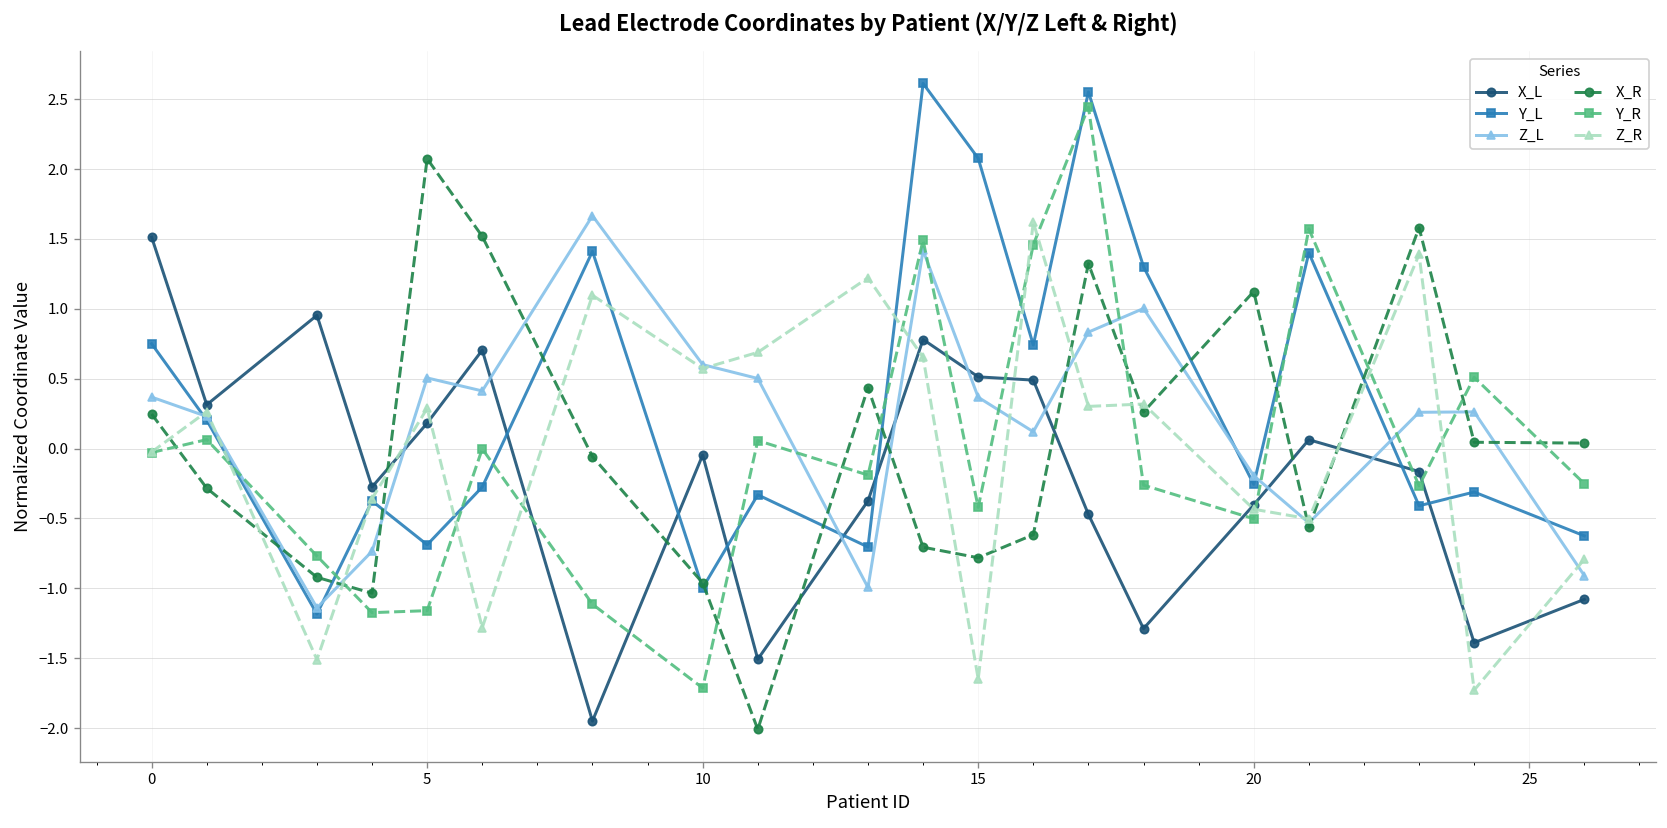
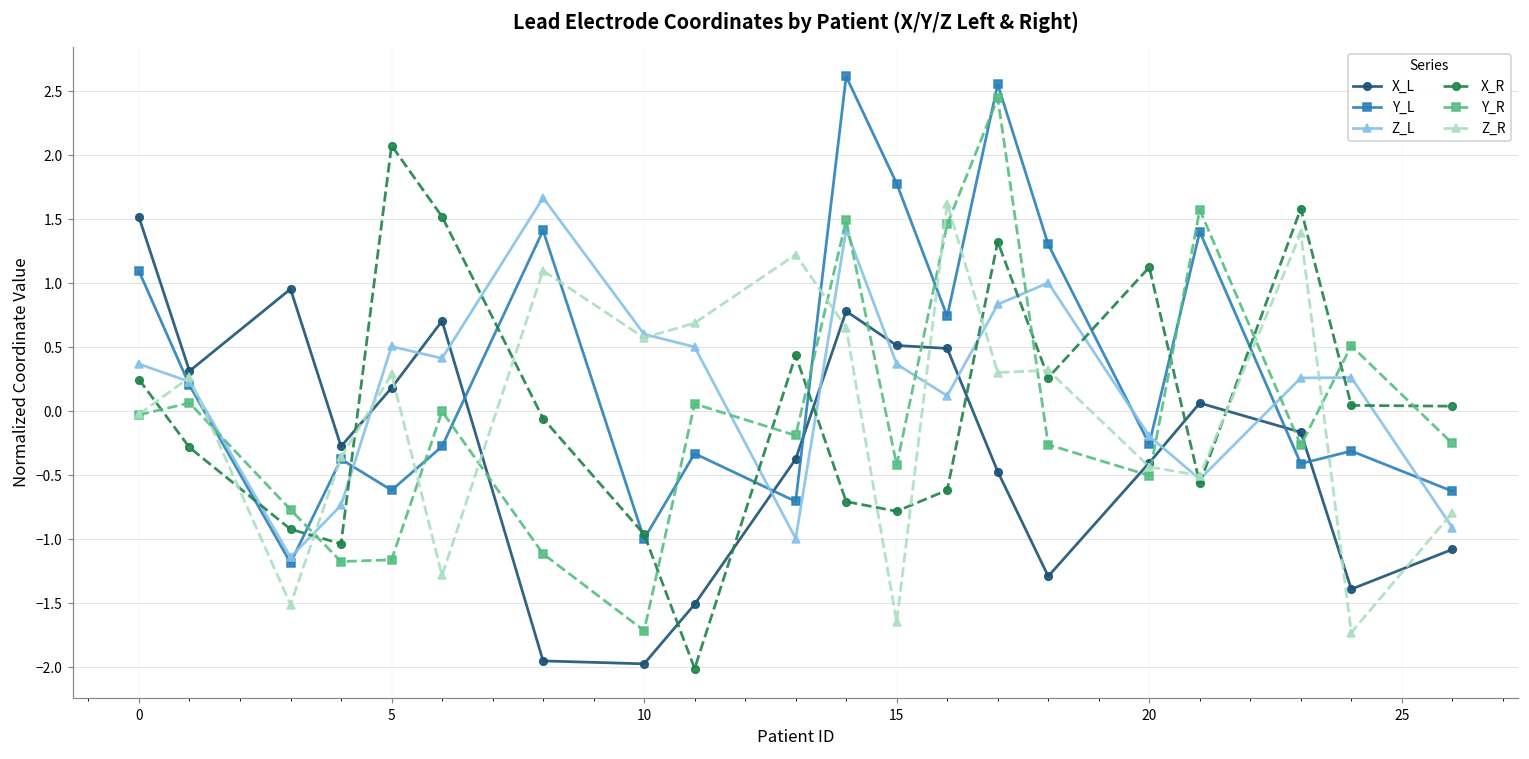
  {
    "X_L": {
      "0": 1.51,
      "5": 0.18,
-     "10": -0.05,
+     "10": -1.97,
      "15": 0.51,
      "20": -0.40
    },
    "Y_L": {
-     "0": 0.75,
-     "5": -0.69,
+     "0": 1.09,
+     "5": -0.62,
      "10": -1.00,
-     "15": 2.08,
+     "15": 1.78,
      "20": -0.26
    },
    "Z_L": {
      "0": 0.37,
      "5": 0.51,
      "10": 0.60,
      "15": 0.37,
      "20": -0.19
    },
    "X_R": {
      "0": 0.25,
      "5": 2.07,
      "10": -0.96,
      "15": -0.78,
      "20": 1.12
    },
    "Y_R": {
      "5": -1.16,
      "10": -1.71,
      "15": -0.42,
      "20": -0.50
    },
    "Z_R": {
      "5": 0.29,
      "10": 0.57,
      "15": -1.65,
      "20": -0.43
    }
  }
